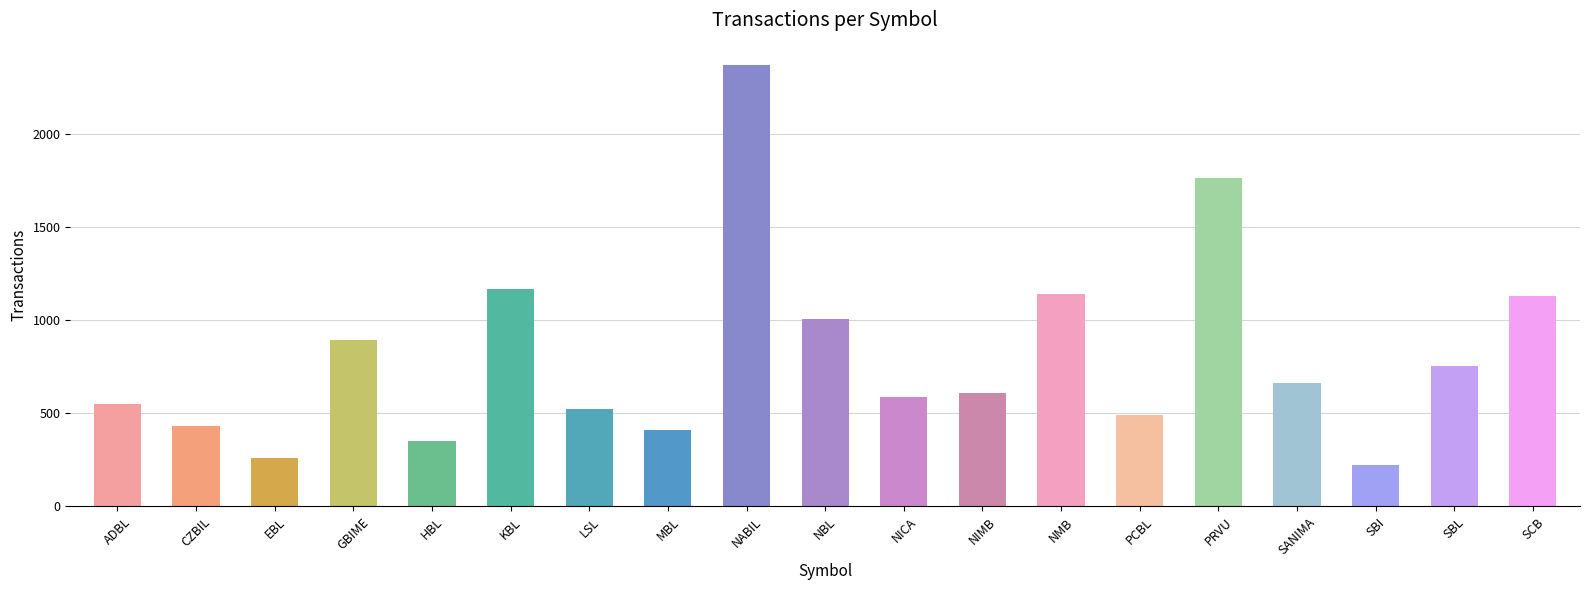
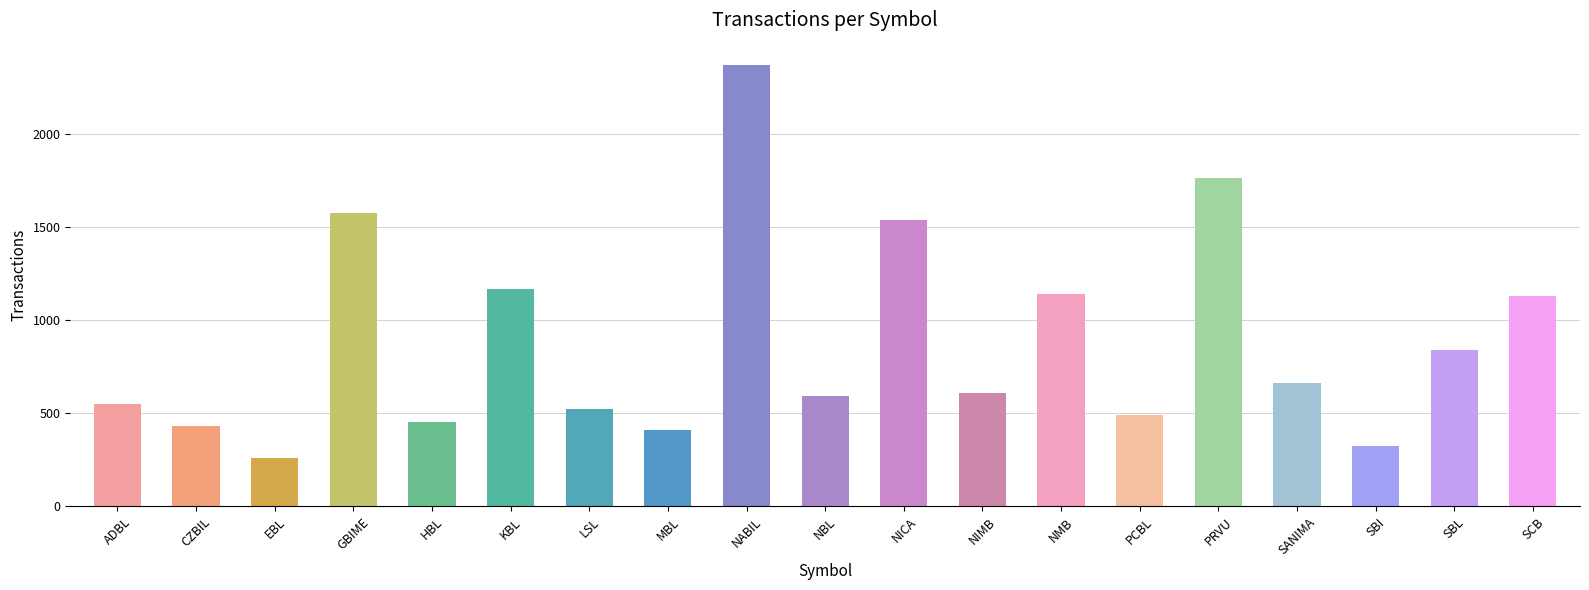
  {
    "ADBL": 550,
    "CZBIL": 430,
    "EBL": 260,
-   "GBIME": 890,
-   "HBL": 350,
+   "GBIME": 1580,
+   "HBL": 450,
    "KBL": 1170,
    "LSL": 530,
    "MBL": 410,
    "NABIL": 2370,
-   "NBL": 1010,
-   "NICA": 590,
+   "NBL": 600,
+   "NICA": 1540,
    "NIMB": 610,
    "NMB": 1140,
    "PCBL": 490,
    "PRVU": 1760,
    "SANIMA": 670,
-   "SBI": 220,
-   "SBL": 760,
+   "SBI": 330,
+   "SBL": 840,
    "SCB": 1130
  }
